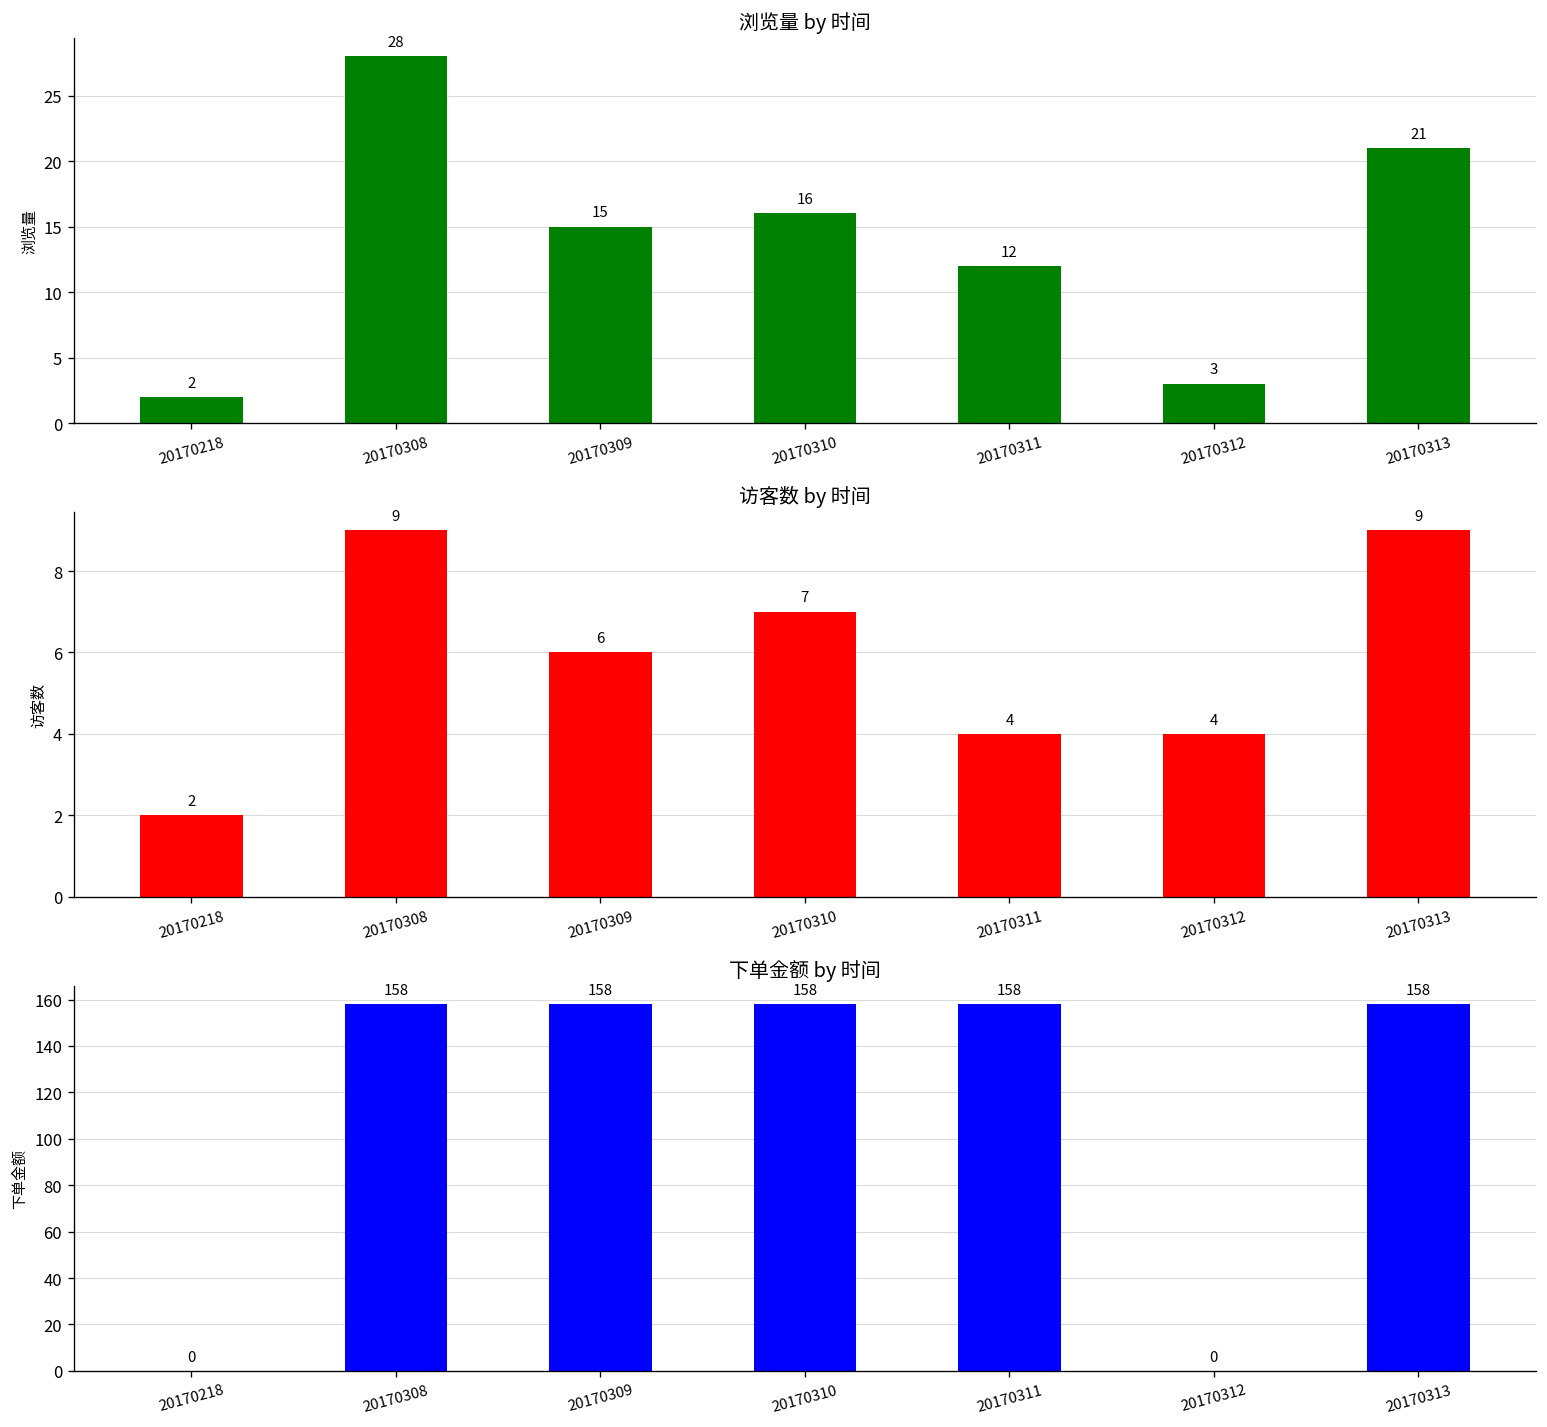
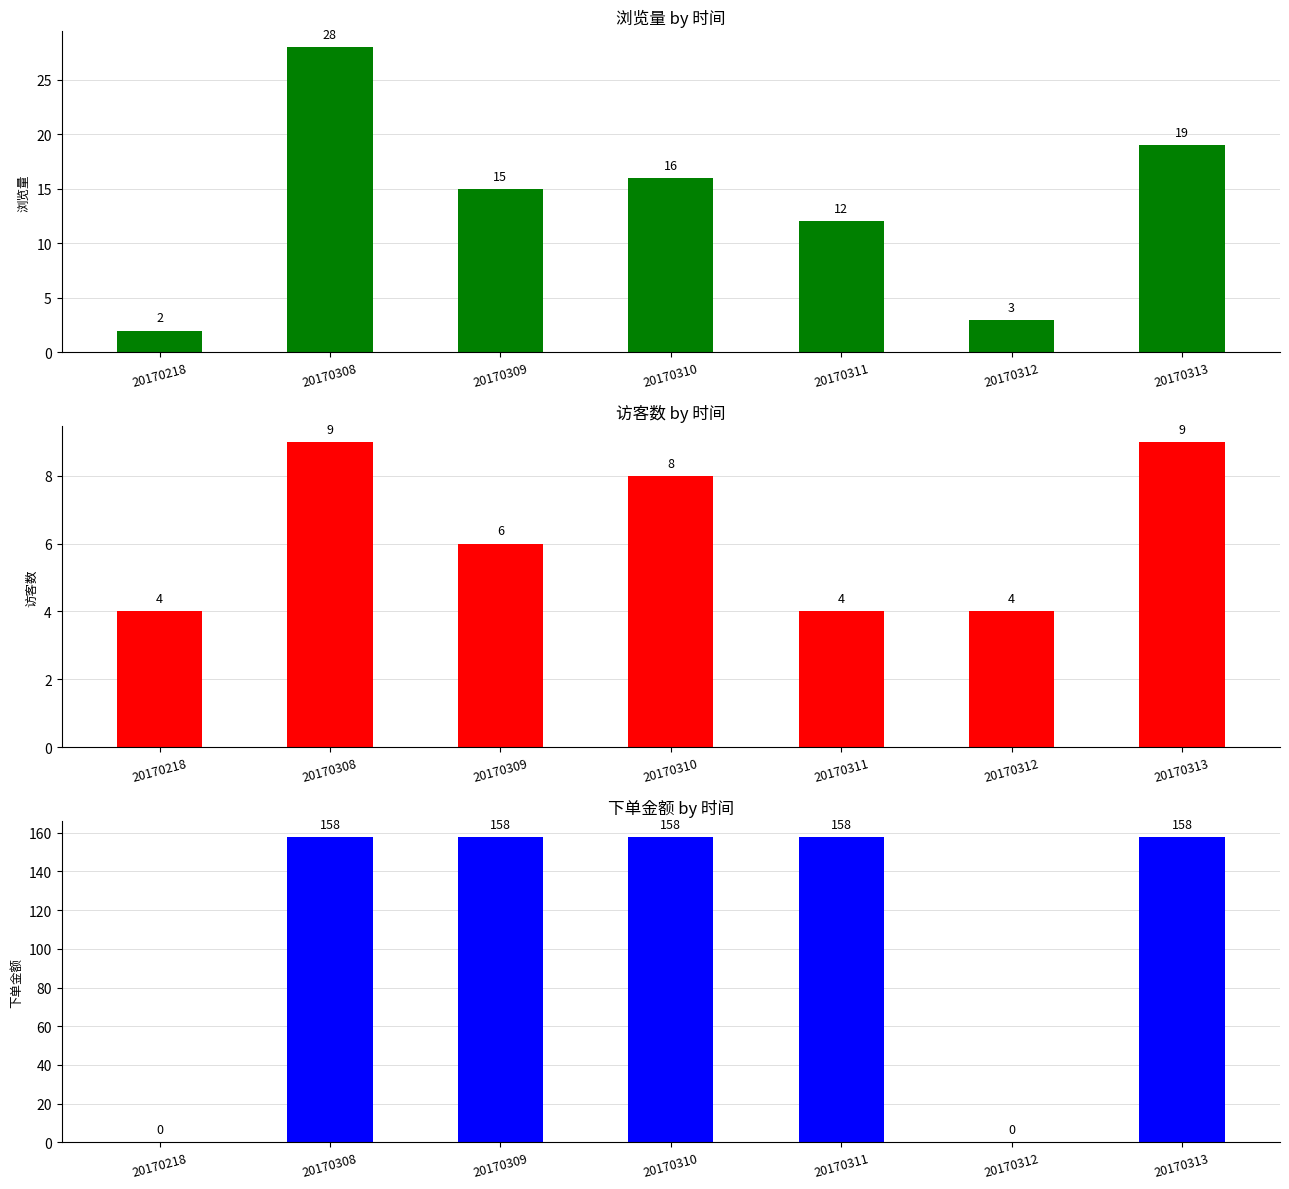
  {
    "浏览量 by 时间": {
      "20170218": 2,
      "20170308": 28,
      "20170309": 15,
      "20170310": 16,
      "20170311": 12,
      "20170312": 3,
-     "20170313": 21
+     "20170313": 19
    },
    "访客数 by 时间": {
-     "20170218": 2,
+     "20170218": 4,
      "20170308": 9,
      "20170309": 6,
-     "20170310": 7,
+     "20170310": 8,
      "20170311": 4,
      "20170312": 4,
      "20170313": 9
    },
    "下单金额 by 时间": {
      "20170218": 0,
      "20170308": 158,
      "20170309": 158,
      "20170310": 158,
      "20170311": 158,
      "20170312": 0,
      "20170313": 158
    }
  }
